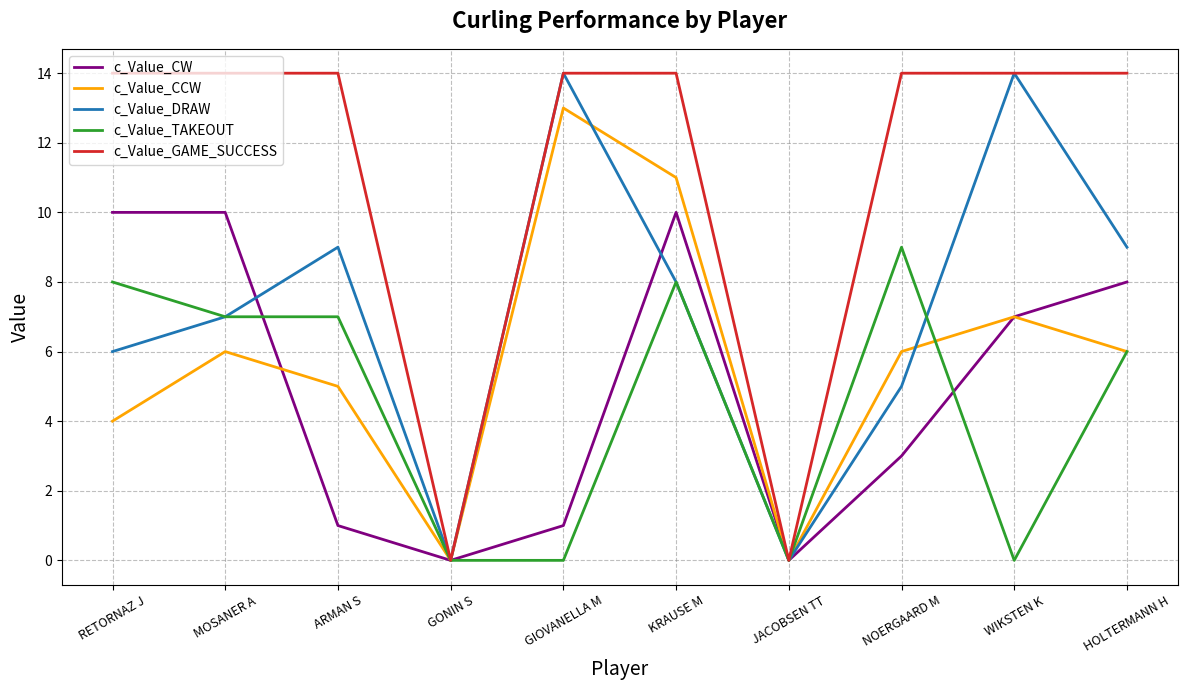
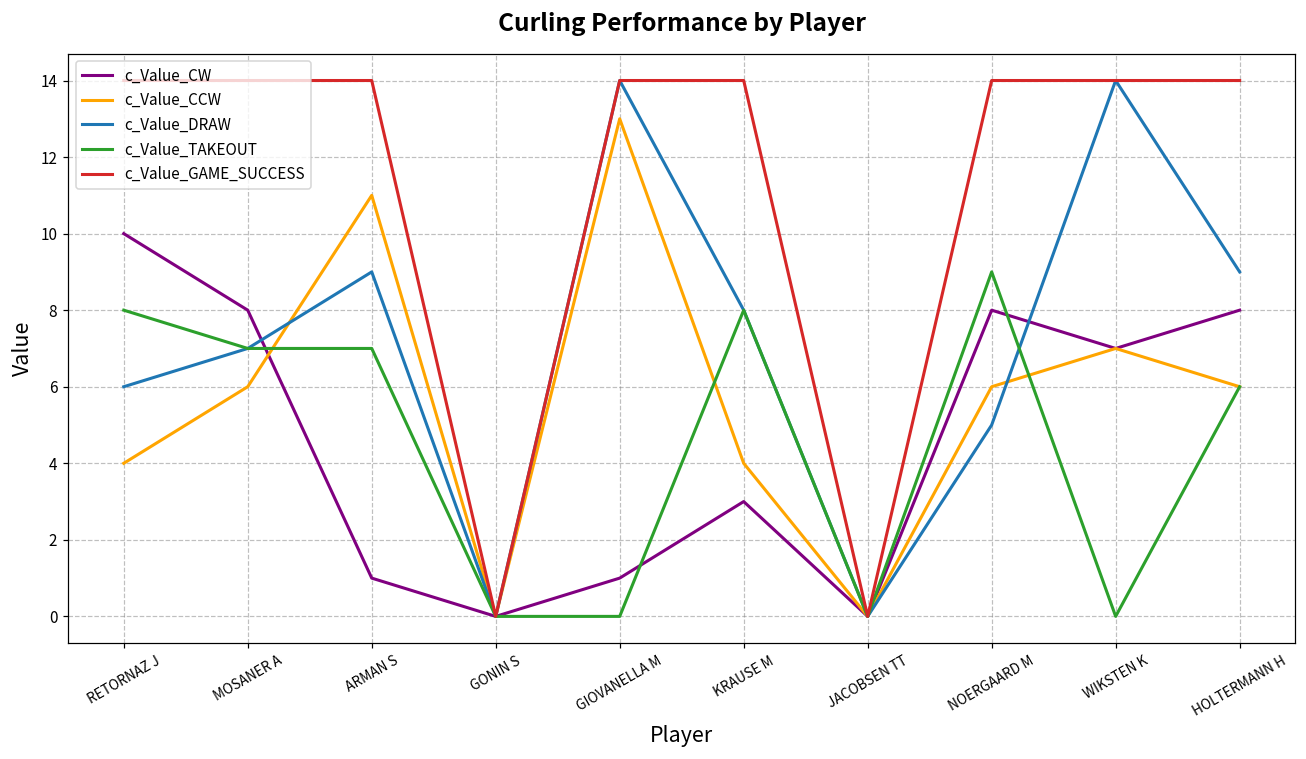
  {
    "c_Value_CW": {
      "RETORNAZ J": 10,
-     "MOSANER A": 10,
+     "MOSANER A": 8,
      "ARMAN S": 1,
      "GIOVANELLA M": 1,
-     "KRAUSE M": 10,
-     "NOERGAARD M": 3,
+     "KRAUSE M": 3,
+     "NOERGAARD M": 8,
      "HOLTERMANN H": 8
    },
    "c_Value_CCW": {
      "RETORNAZ J": 4,
      "MOSANER A": 6,
-     "ARMAN S": 5,
+     "ARMAN S": 11,
      "GIOVANELLA M": 13,
-     "KRAUSE M": 11,
+     "KRAUSE M": 4,
      "NOERGAARD M": 6
    },
    "c_Value_DRAW": {
      "RETORNAZ J": 6,
      "ARMAN S": 9,
      "NOERGAARD M": 5,
      "HOLTERMANN H": 9
    },
    "c_Value_TAKEOUT": {
      "RETORNAZ J": 8,
      "ARMAN S": 7,
      "GIOVANELLA M": 0,
      "NOERGAARD M": 9,
      "WIKSTEN K": 0
    },
    "c_Value_GAME_SUCCESS": {
      "ARMAN S": 14,
      "KRAUSE M": 14,
      "NOERGAARD M": 14,
      "HOLTERMANN H": 14
    }
  }
